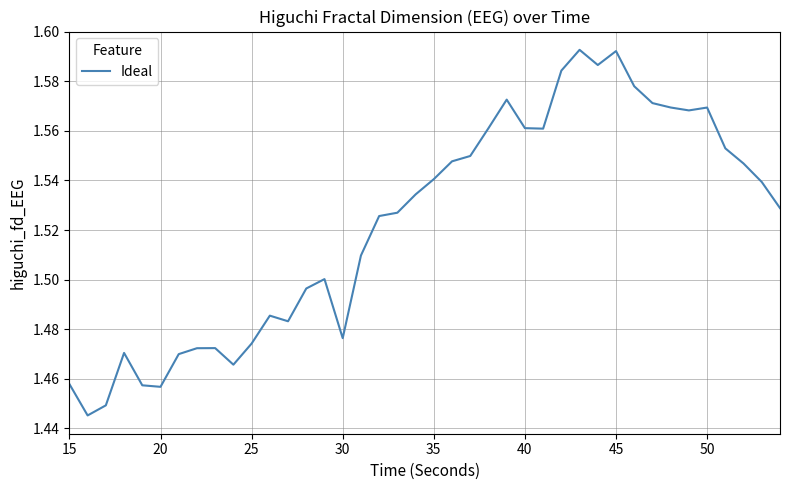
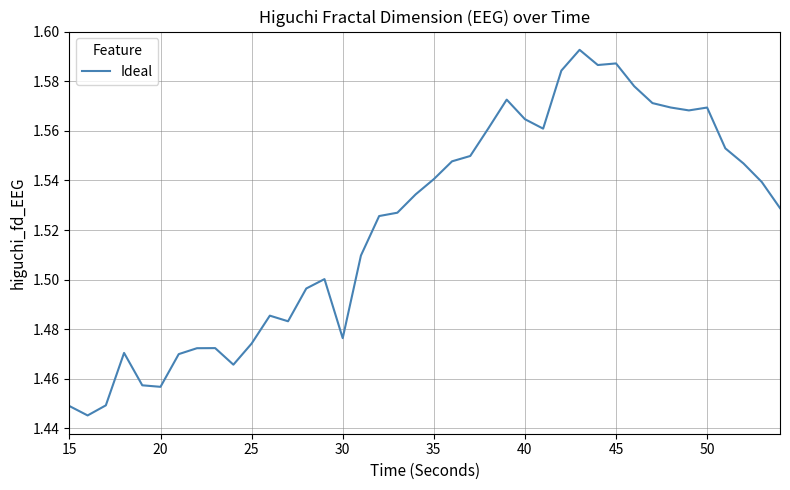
  {
-   "15": 1.458,
+   "15": 1.449,
    "20": 1.457,
    "25": 1.474,
    "30": 1.476,
    "35": 1.541,
-   "40": 1.561,
-   "45": 1.592,
+   "40": 1.565,
+   "45": 1.587,
    "50": 1.569
  }
